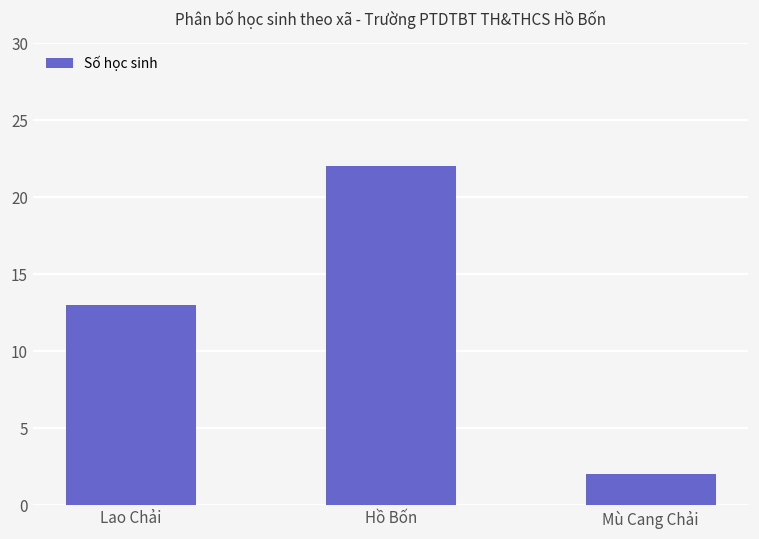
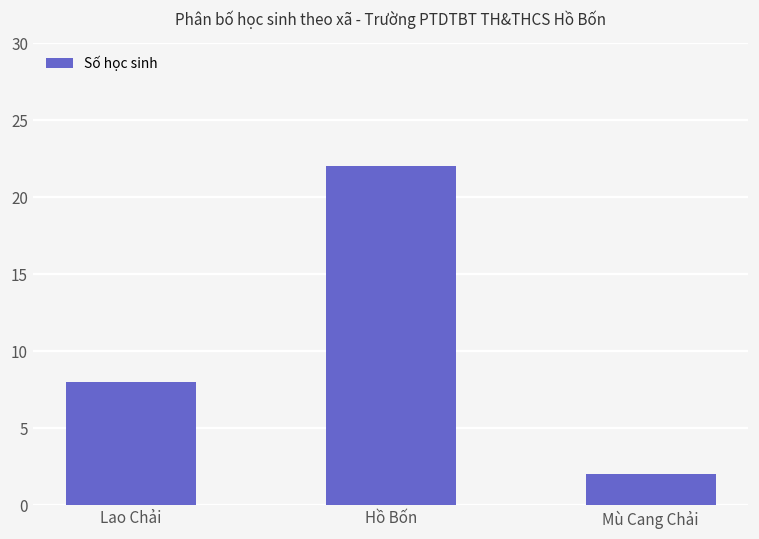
  {
-   "Lao Chải": 13,
+   "Lao Chải": 8,
    "Hồ Bốn": 22,
    "Mù Cang Chải": 2
  }
